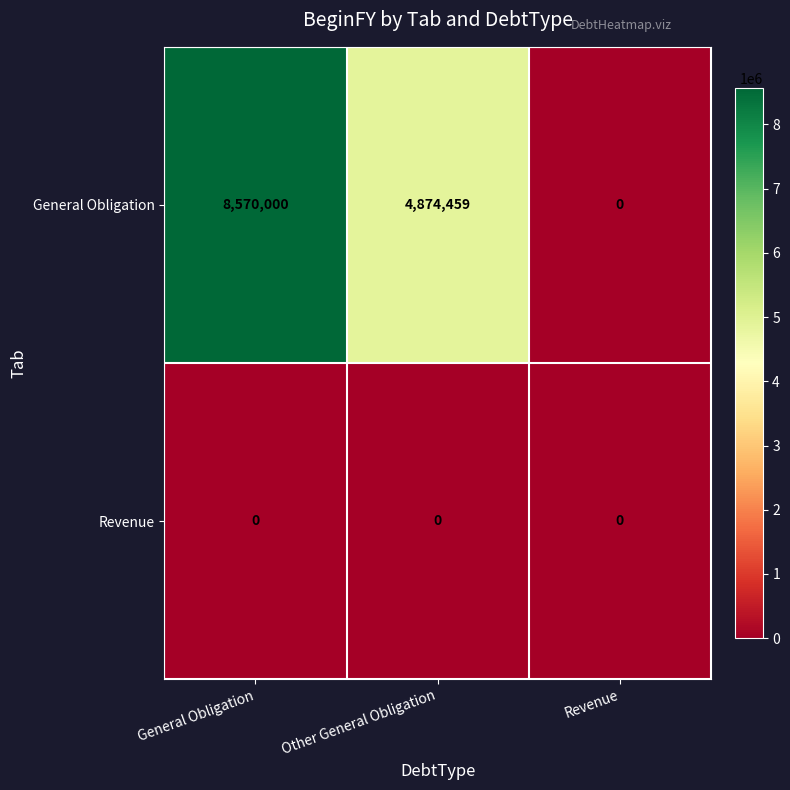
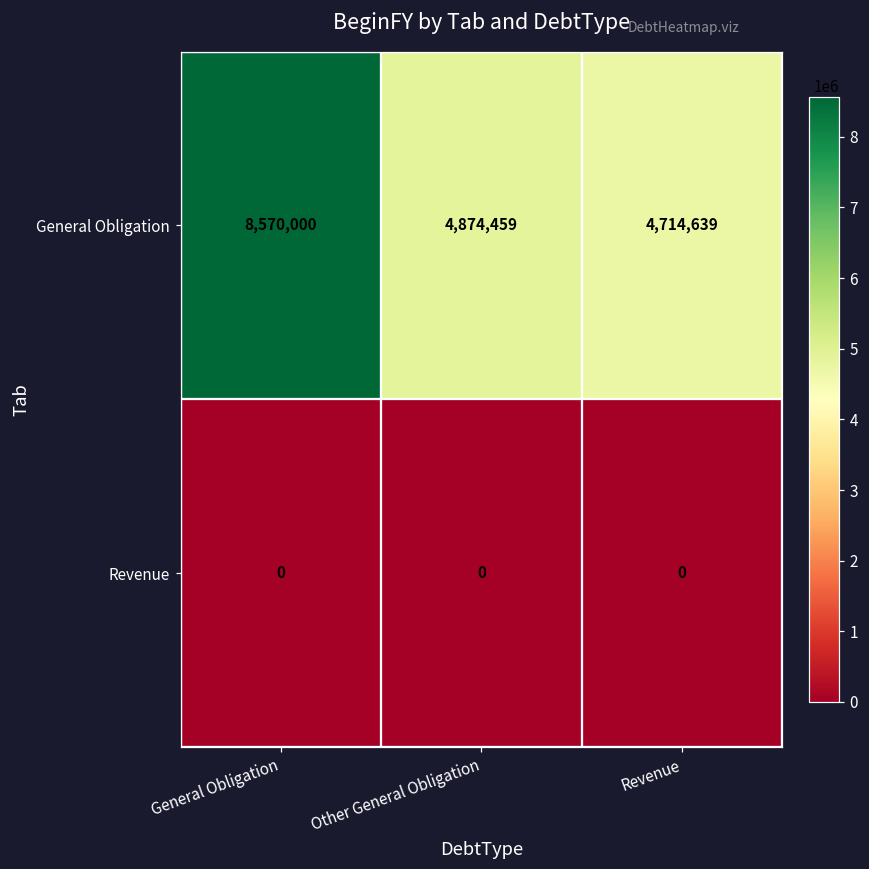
  {
    "General Obligation": {
      "General Obligation": "8,570,000",
      "Other General Obligation": "4,874,459",
-     "Revenue": "0"
+     "Revenue": "4,714,639"
    },
    "Revenue": {
      "General Obligation": "0",
      "Other General Obligation": "0",
      "Revenue": "0"
    }
  }
